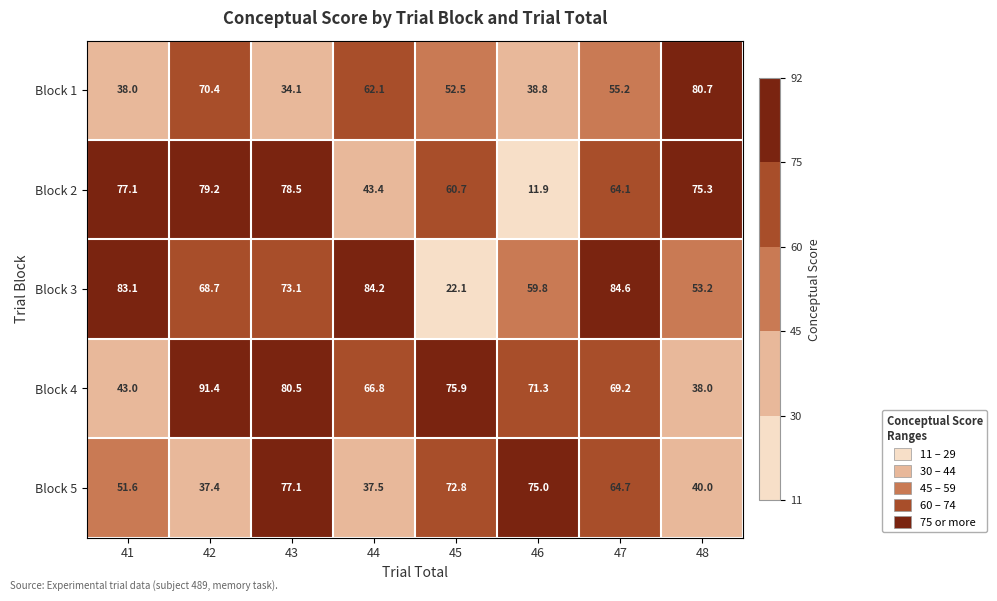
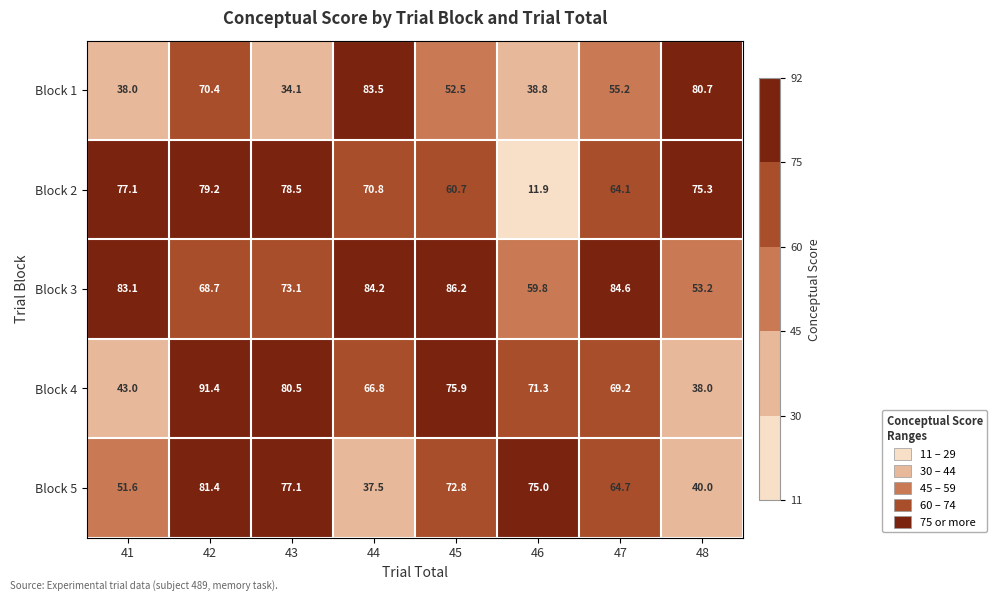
  {
    "Block 1": {
      "41": 38.0,
      "42": 70.4,
      "43": 34.1,
-     "44": 62.1,
+     "44": 83.5,
      "45": 52.5,
      "46": 38.8,
      "47": 55.2,
      "48": 80.7
    },
    "Block 2": {
      "41": 77.1,
      "42": 79.2,
      "43": 78.5,
-     "44": 43.4,
+     "44": 70.8,
      "45": 60.7,
      "46": 11.9,
      "47": 64.1,
      "48": 75.3
    },
    "Block 3": {
      "41": 83.1,
      "42": 68.7,
      "43": 73.1,
      "44": 84.2,
-     "45": 22.1,
+     "45": 86.2,
      "46": 59.8,
      "47": 84.6,
      "48": 53.2
    },
    "Block 4": {
      "41": 43.0,
      "42": 91.4,
      "43": 80.5,
      "44": 66.8,
      "45": 75.9,
      "46": 71.3,
      "47": 69.2,
      "48": 38.0
    },
    "Block 5": {
      "41": 51.6,
-     "42": 37.4,
+     "42": 81.4,
      "43": 77.1,
      "44": 37.5,
      "45": 72.8,
      "46": 75.0,
      "47": 64.7,
      "48": 40.0
    }
  }
